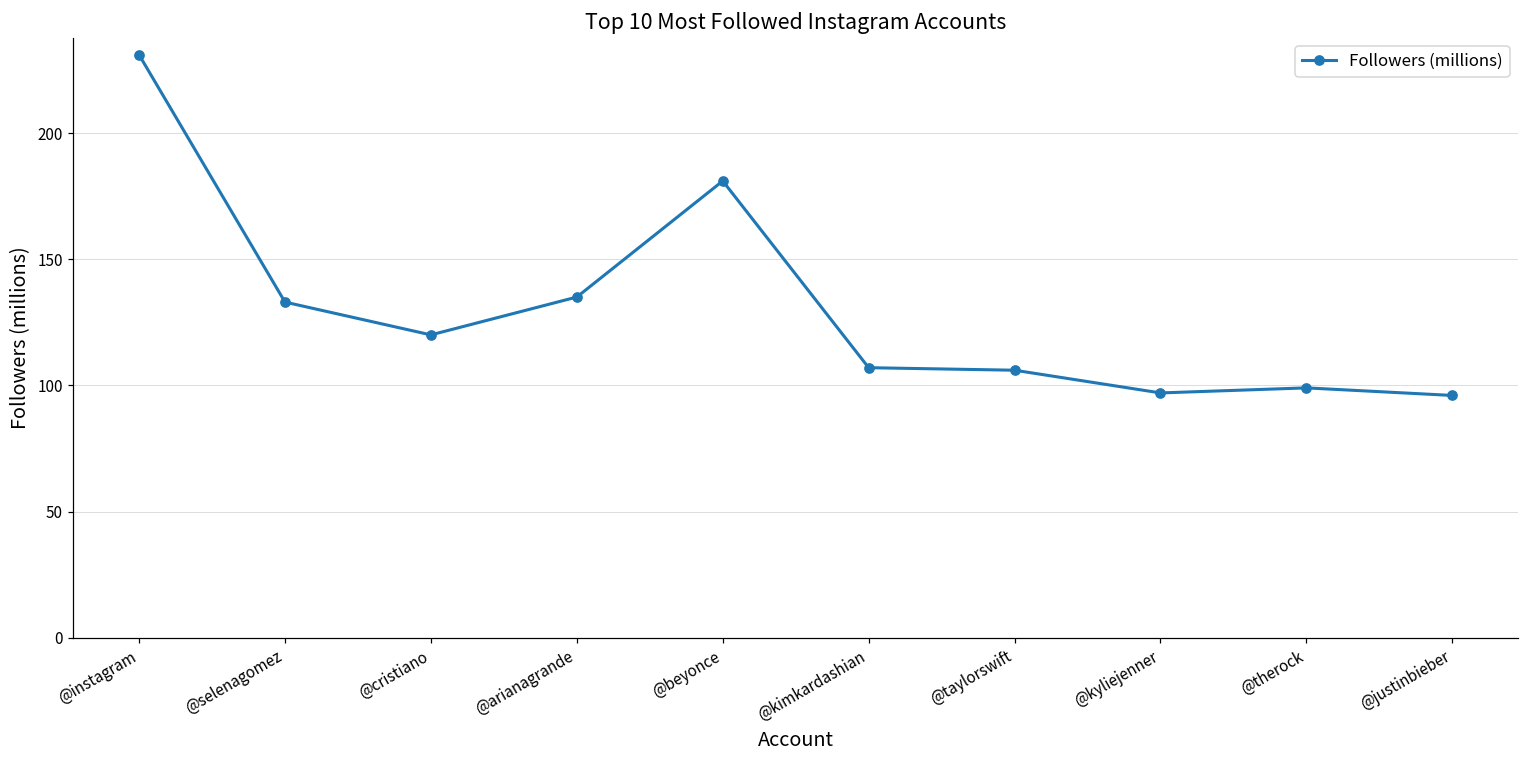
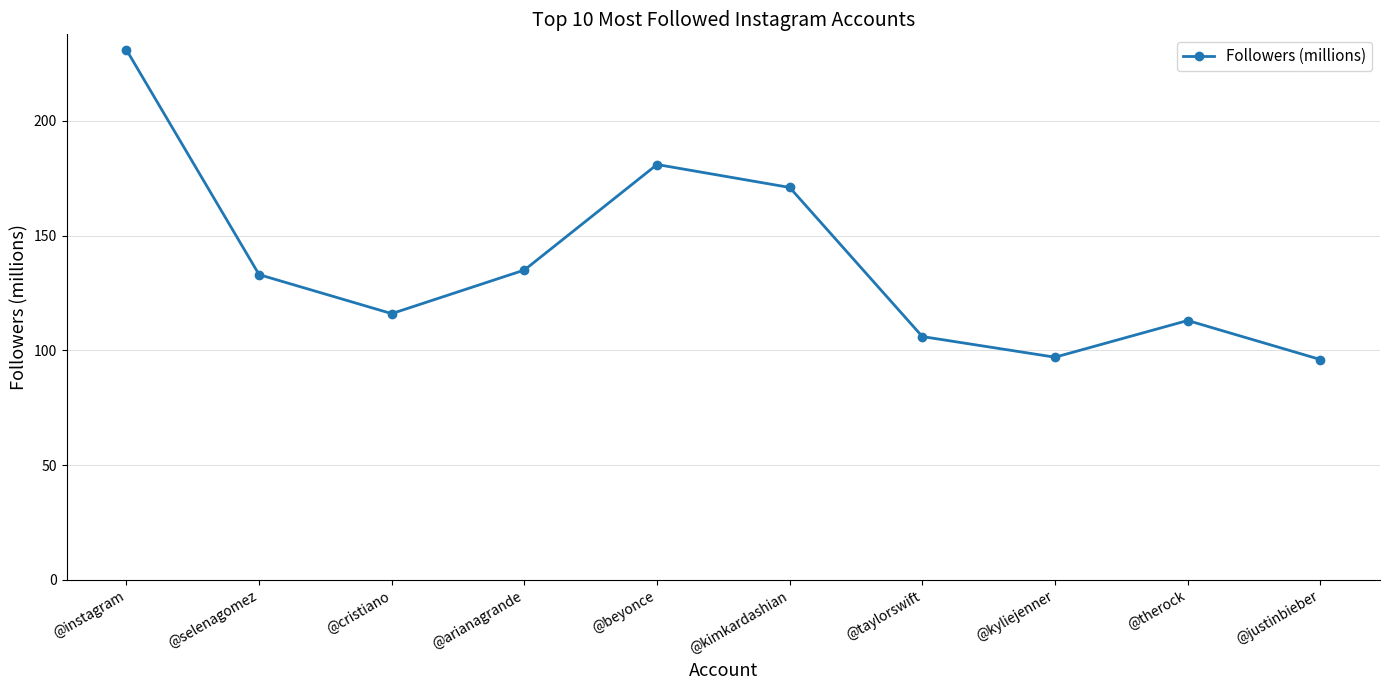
  {
    "@instagram": 231,
    "@selenagomez": 133,
-   "@cristiano": 120,
+   "@cristiano": 116,
    "@arianagrande": 135,
    "@beyonce": 181,
-   "@kimkardashian": 107,
+   "@kimkardashian": 171,
    "@taylorswift": 106,
    "@kyliejenner": 97,
-   "@therock": 99,
+   "@therock": 113,
    "@justinbieber": 96
  }
